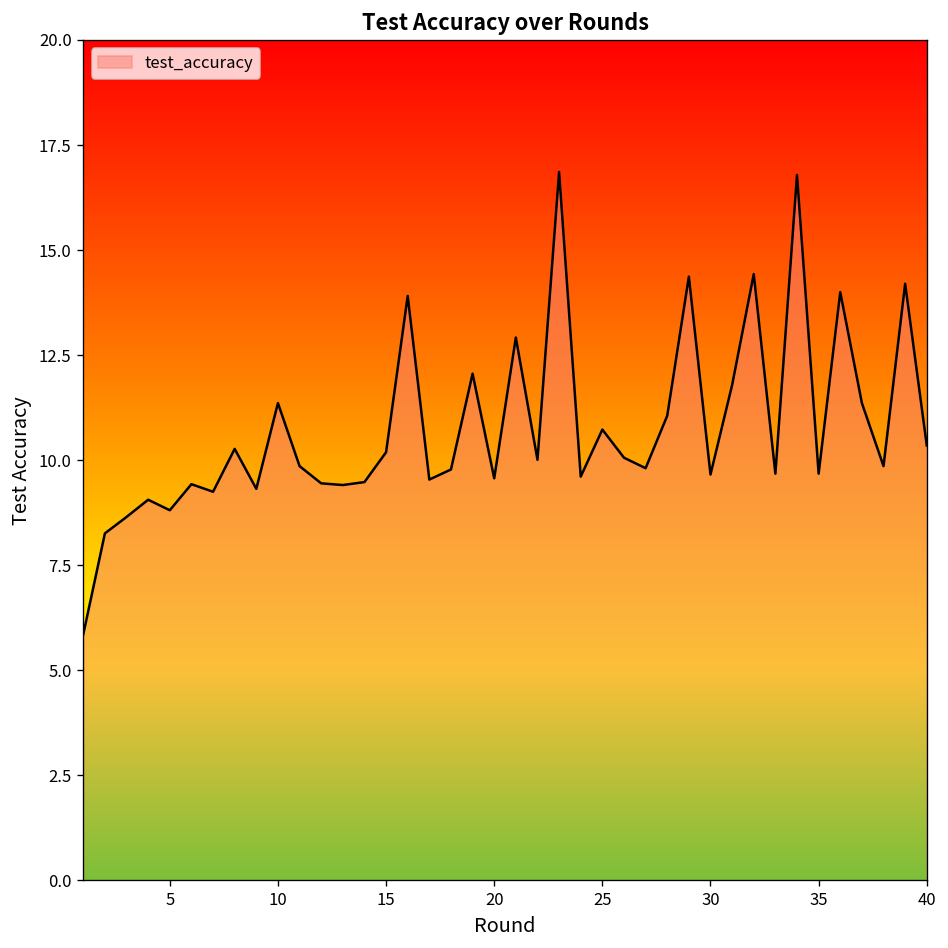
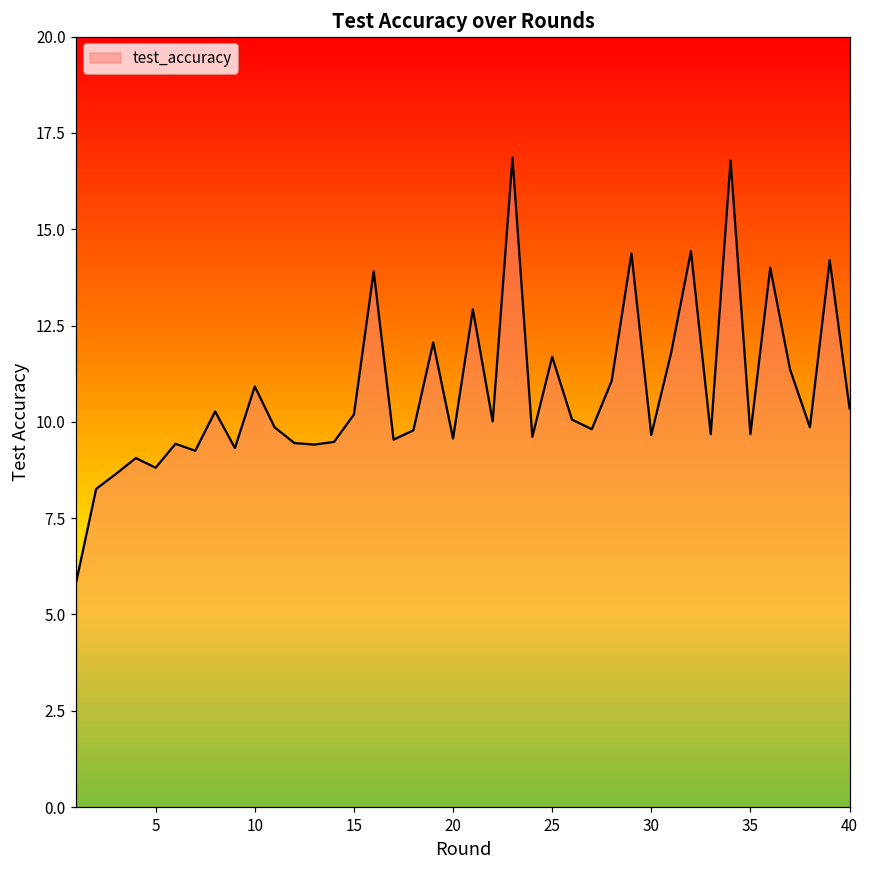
  {
    "5": 8.8,
-   "10": 11.4,
+   "10": 10.9,
    "15": 10.2,
    "20": 9.6,
-   "25": 10.7,
+   "25": 11.7,
    "30": 9.7,
    "35": 9.7,
    "40": 10.4
  }
